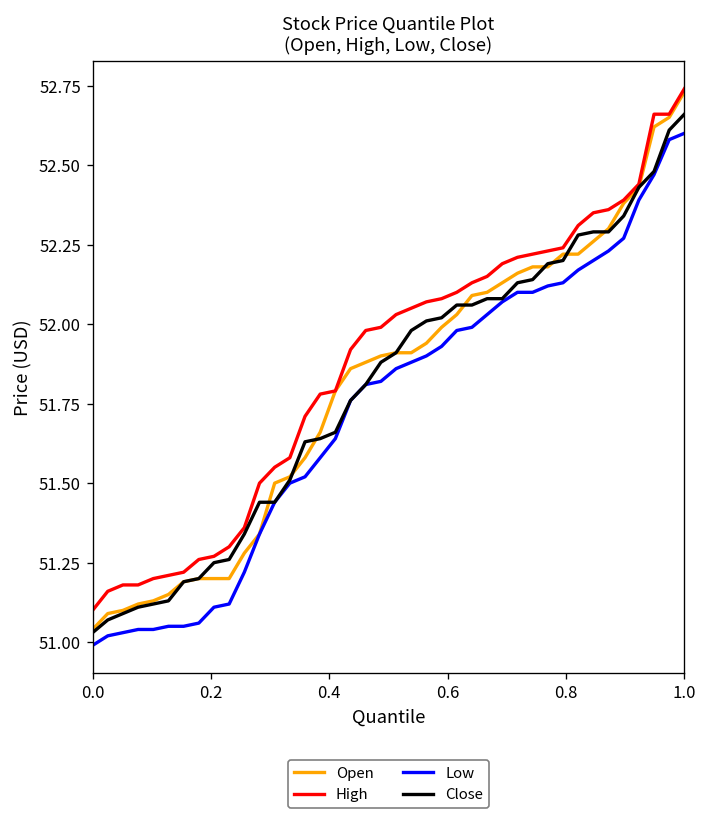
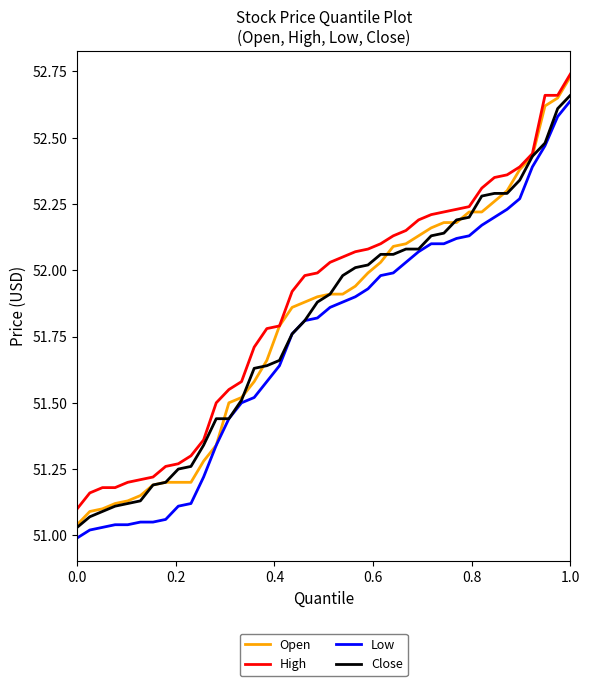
  {
    "Open": {
      "0.0": 51.04,
      "1.0": 52.73
    },
    "High": {
      "0.0": 51.10,
      "1.0": 52.74
    },
    "Low": {
      "0.0": 50.99,
-     "1.0": 52.60
+     "1.0": 52.64
    },
    "Close": {
      "0.0": 51.03,
      "1.0": 52.66
    }
  }
